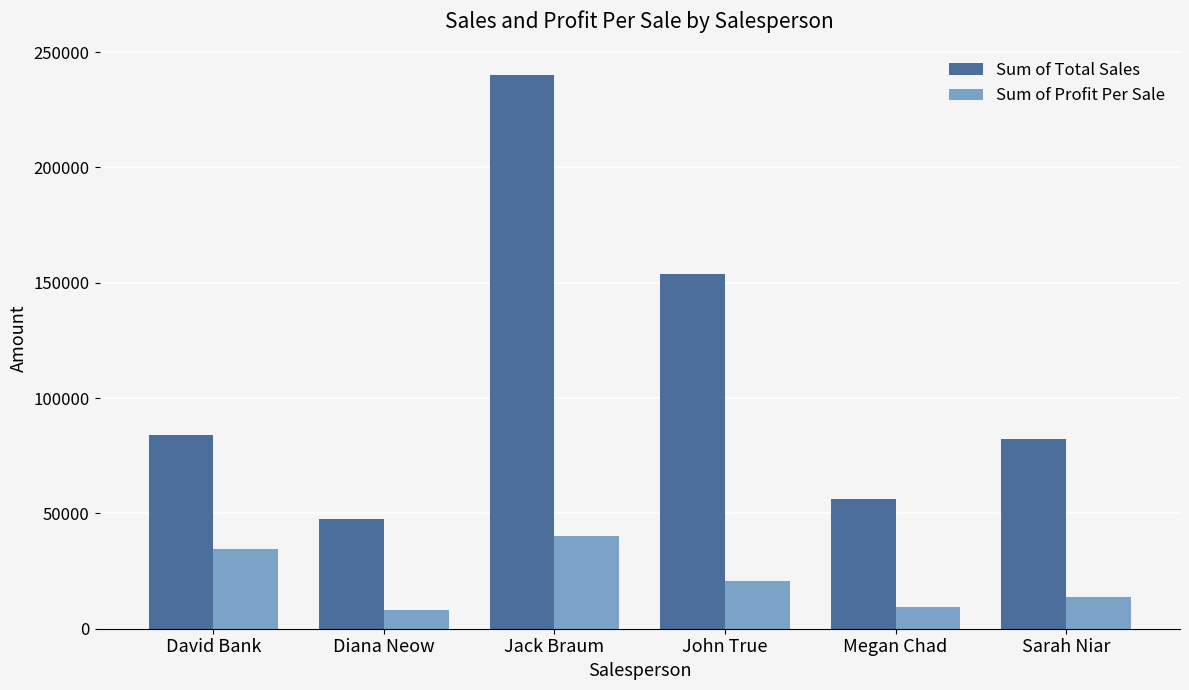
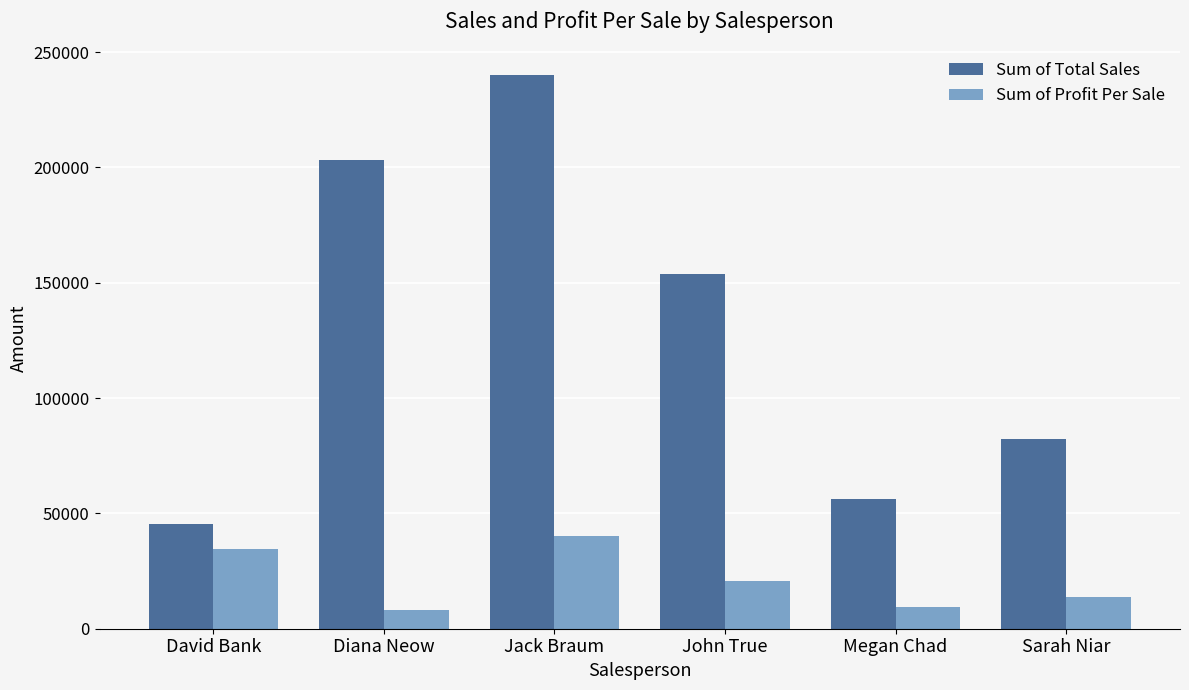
  {
    "Sum of Total Sales": {
-     "David Bank": 84000,
-     "Diana Neow": 48000,
+     "David Bank": 45000,
+     "Diana Neow": 203000,
      "Jack Braum": 240000,
      "John True": 154000,
      "Megan Chad": 56000,
      "Sarah Niar": 82000
    },
    "Sum of Profit Per Sale": {
      "David Bank": 35000,
      "Diana Neow": 8000,
      "Jack Braum": 40000,
      "John True": 21000,
      "Megan Chad": 9000,
      "Sarah Niar": 14000
    }
  }
